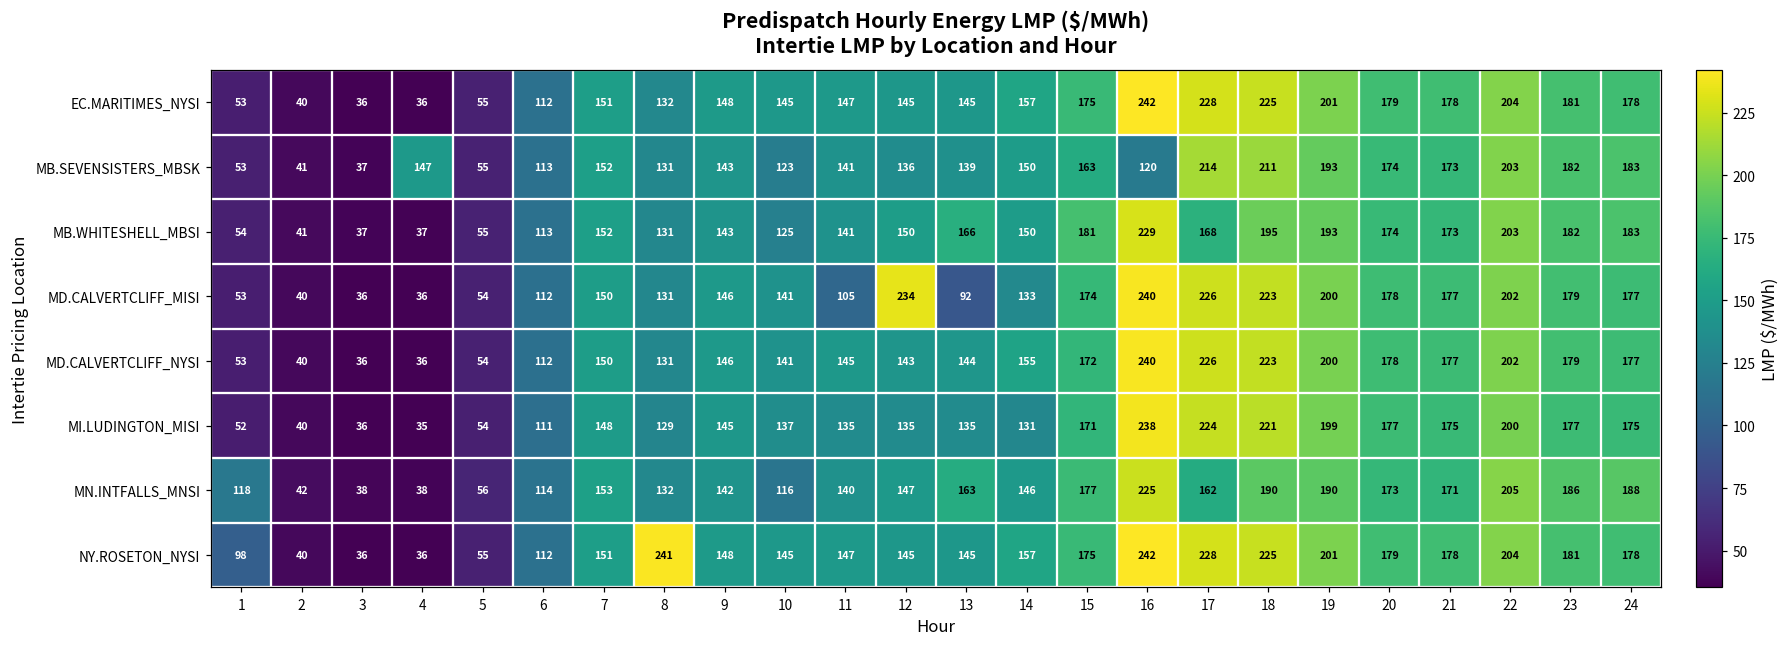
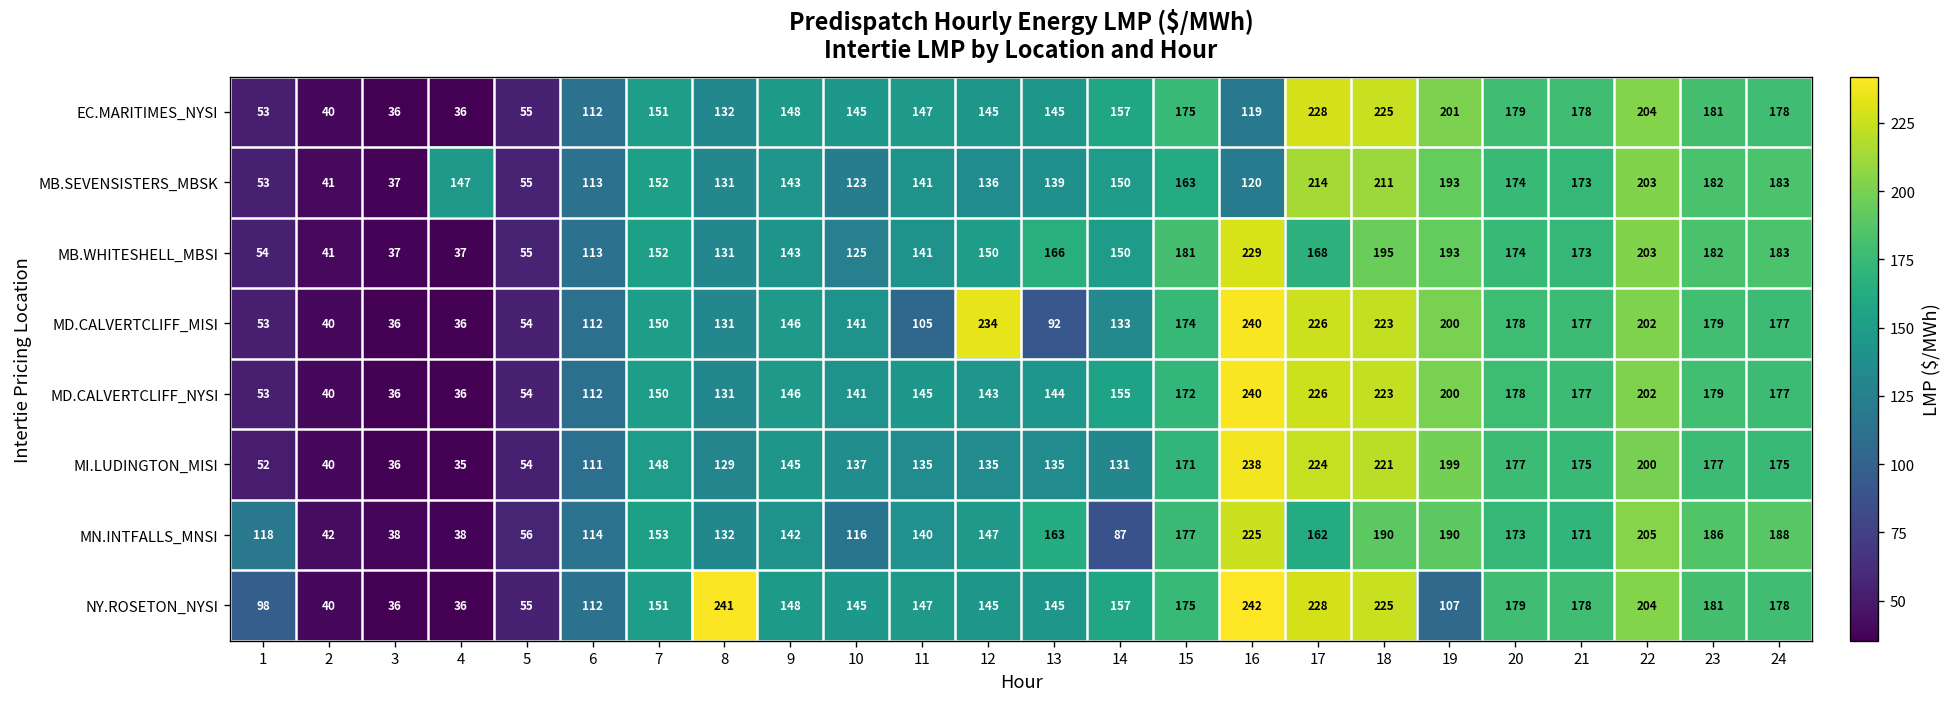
  {
    "EC.MARITIMES_NYSI": {
      "1": 53,
      "2": 40,
      "3": 36,
      "4": 36,
      "5": 55,
      "6": 112,
      "7": 151,
      "8": 132,
      "9": 148,
      "10": 145,
      "11": 147,
      "12": 145,
      "13": 145,
      "14": 157,
      "15": 175,
-     "16": 242,
+     "16": 119,
      "17": 228,
      "18": 225,
      "19": 201,
      "20": 179,
      "21": 178,
      "22": 204,
      "23": 181,
      "24": 178
    },
    "MB.SEVENSISTERS_MBSK": {
      "1": 53,
      "2": 41,
      "3": 37,
      "4": 147,
      "5": 55,
      "6": 113,
      "7": 152,
      "8": 131,
      "9": 143,
      "10": 123,
      "11": 141,
      "12": 136,
      "13": 139,
      "14": 150,
      "15": 163,
      "16": 120,
      "17": 214,
      "18": 211,
      "19": 193,
      "20": 174,
      "21": 173,
      "22": 203,
      "23": 182,
      "24": 183
    },
    "MB.WHITESHELL_MBSI": {
      "1": 54,
      "2": 41,
      "3": 37,
      "4": 37,
      "5": 55,
      "6": 113,
      "7": 152,
      "8": 131,
      "9": 143,
      "10": 125,
      "11": 141,
      "12": 150,
      "13": 166,
      "14": 150,
      "15": 181,
      "16": 229,
      "17": 168,
      "18": 195,
      "19": 193,
      "20": 174,
      "21": 173,
      "22": 203,
      "23": 182,
      "24": 183
    },
    "MD.CALVERTCLIFF_MISI": {
      "1": 53,
      "2": 40,
      "3": 36,
      "4": 36,
      "5": 54,
      "6": 112,
      "7": 150,
      "8": 131,
      "9": 146,
      "10": 141,
      "11": 105,
      "12": 234,
      "13": 92,
      "14": 133,
      "15": 174,
      "16": 240,
      "17": 226,
      "18": 223,
      "19": 200,
      "20": 178,
      "21": 177,
      "22": 202,
      "23": 179,
      "24": 177
    },
    "MD.CALVERTCLIFF_NYSI": {
      "1": 53,
      "2": 40,
      "3": 36,
      "4": 36,
      "5": 54,
      "6": 112,
      "7": 150,
      "8": 131,
      "9": 146,
      "10": 141,
      "11": 145,
      "12": 143,
      "13": 144,
      "14": 155,
      "15": 172,
      "16": 240,
      "17": 226,
      "18": 223,
      "19": 200,
      "20": 178,
      "21": 177,
      "22": 202,
      "23": 179,
      "24": 177
    },
    "MI.LUDINGTON_MISI": {
      "1": 52,
      "2": 40,
      "3": 36,
      "4": 35,
      "5": 54,
      "6": 111,
      "7": 148,
      "8": 129,
      "9": 145,
      "10": 137,
      "11": 135,
      "12": 135,
      "13": 135,
      "14": 131,
      "15": 171,
      "16": 238,
      "17": 224,
      "18": 221,
      "19": 199,
      "20": 177,
      "21": 175,
      "22": 200,
      "23": 177,
      "24": 175
    },
    "MN.INTFALLS_MNSI": {
      "1": 118,
      "2": 42,
      "3": 38,
      "4": 38,
      "5": 56,
      "6": 114,
      "7": 153,
      "8": 132,
      "9": 142,
      "10": 116,
      "11": 140,
      "12": 147,
      "13": 163,
-     "14": 146,
+     "14": 87,
      "15": 177,
      "16": 225,
      "17": 162,
      "18": 190,
      "19": 190,
      "20": 173,
      "21": 171,
      "22": 205,
      "23": 186,
      "24": 188
    },
    "NY.ROSETON_NYSI": {
      "1": 98,
      "2": 40,
      "3": 36,
      "4": 36,
      "5": 55,
      "6": 112,
      "7": 151,
      "8": 241,
      "9": 148,
      "10": 145,
      "11": 147,
      "12": 145,
      "13": 145,
      "14": 157,
      "15": 175,
      "16": 242,
      "17": 228,
      "18": 225,
-     "19": 201,
+     "19": 107,
      "20": 179,
      "21": 178,
      "22": 204,
      "23": 181,
      "24": 178
    }
  }
